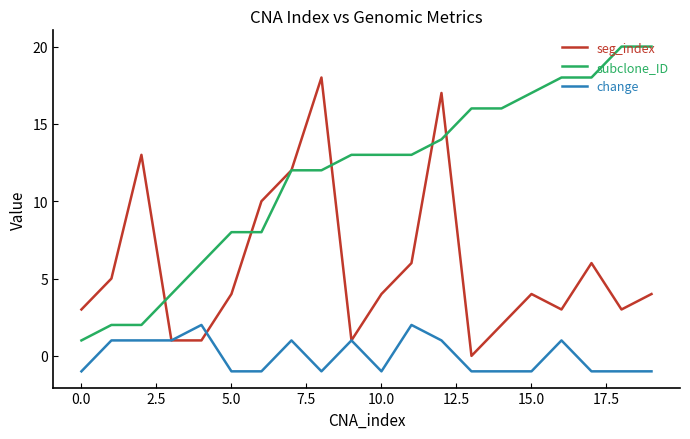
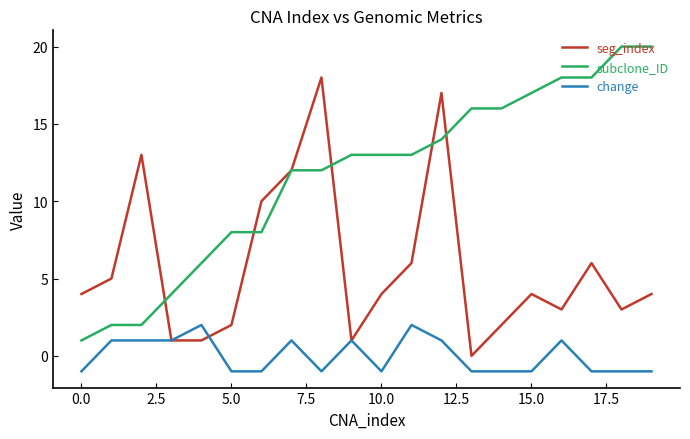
  {
    "seg_index": {
-     "0.0": 3,
-     "5.0": 4,
+     "0.0": 4,
+     "5.0": 2,
      "10.0": 4,
      "15.0": 4
    },
    "subclone_ID": {
      "0.0": 1,
      "5.0": 8,
      "10.0": 13,
      "15.0": 17
    },
    "change": {
      "0.0": -1,
      "5.0": -1,
      "10.0": -1,
      "15.0": -1
    }
  }
